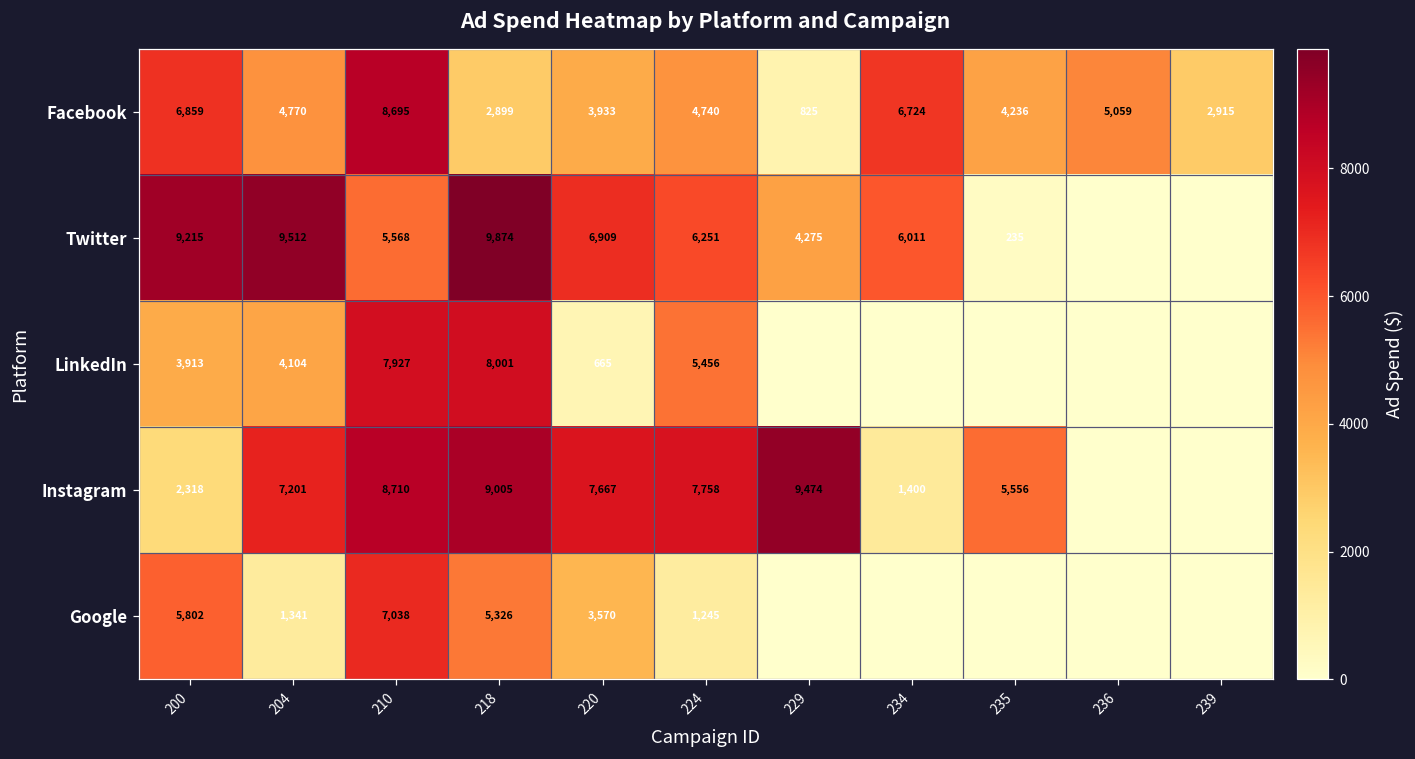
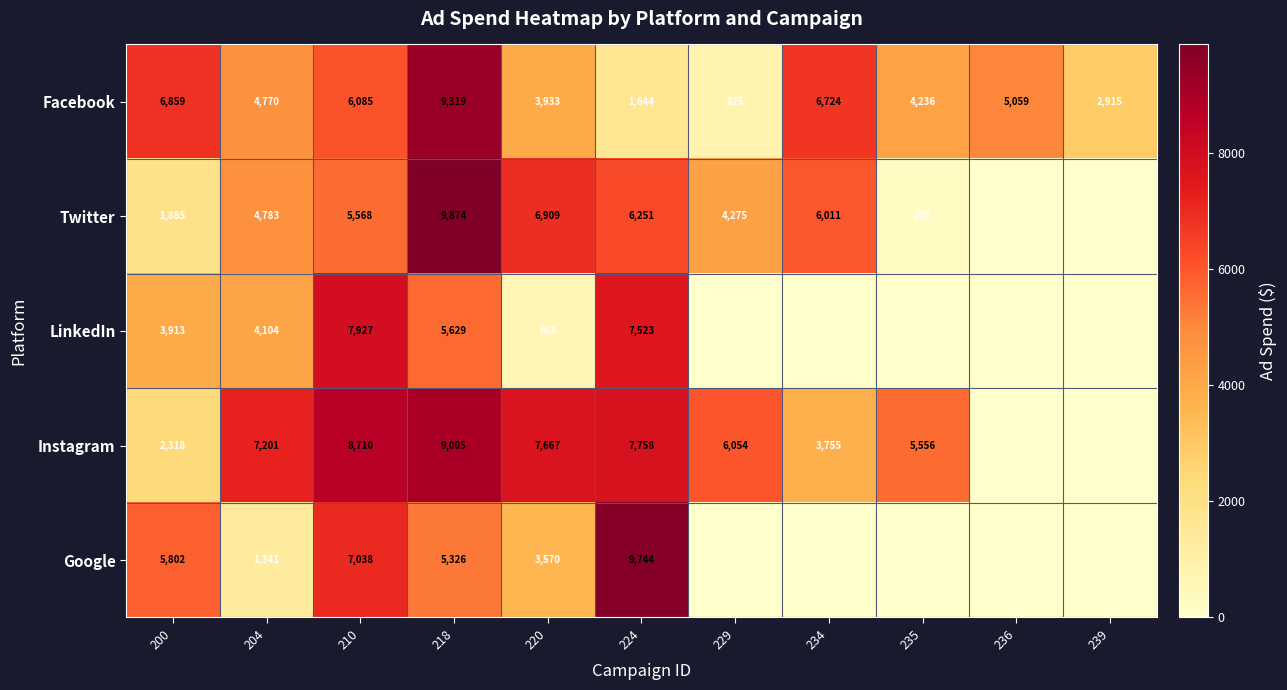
  {
    "Facebook": {
      "200": "6,859",
      "204": "4,770",
-     "210": "8,695",
-     "218": "2,899",
+     "210": "6,085",
+     "218": "9,319",
      "220": "3,933",
-     "224": "4,740",
+     "224": "1,644",
      "229": "825",
      "234": "6,724",
      "235": "4,236",
      "236": "5,059",
      "239": "2,915"
    },
    "Twitter": {
-     "200": "9,215",
-     "204": "9,512",
+     "200": "1,885",
+     "204": "4,783",
      "210": "5,568",
      "218": "9,874",
      "220": "6,909",
      "224": "6,251",
      "229": "4,275",
      "234": "6,011",
      "235": "235"
    },
    "LinkedIn": {
      "200": "3,913",
      "204": "4,104",
      "210": "7,927",
-     "218": "8,001",
+     "218": "5,629",
      "220": "665",
-     "224": "5,456"
+     "224": "7,523"
    },
    "Instagram": {
      "200": "2,318",
      "204": "7,201",
      "210": "8,710",
      "218": "9,005",
      "220": "7,667",
      "224": "7,758",
-     "229": "9,474",
-     "234": "1,400",
+     "229": "6,054",
+     "234": "3,755",
      "235": "5,556"
    },
    "Google": {
      "200": "5,802",
      "204": "1,341",
      "210": "7,038",
      "218": "5,326",
      "220": "3,570",
-     "224": "1,245"
+     "224": "9,744"
    }
  }
